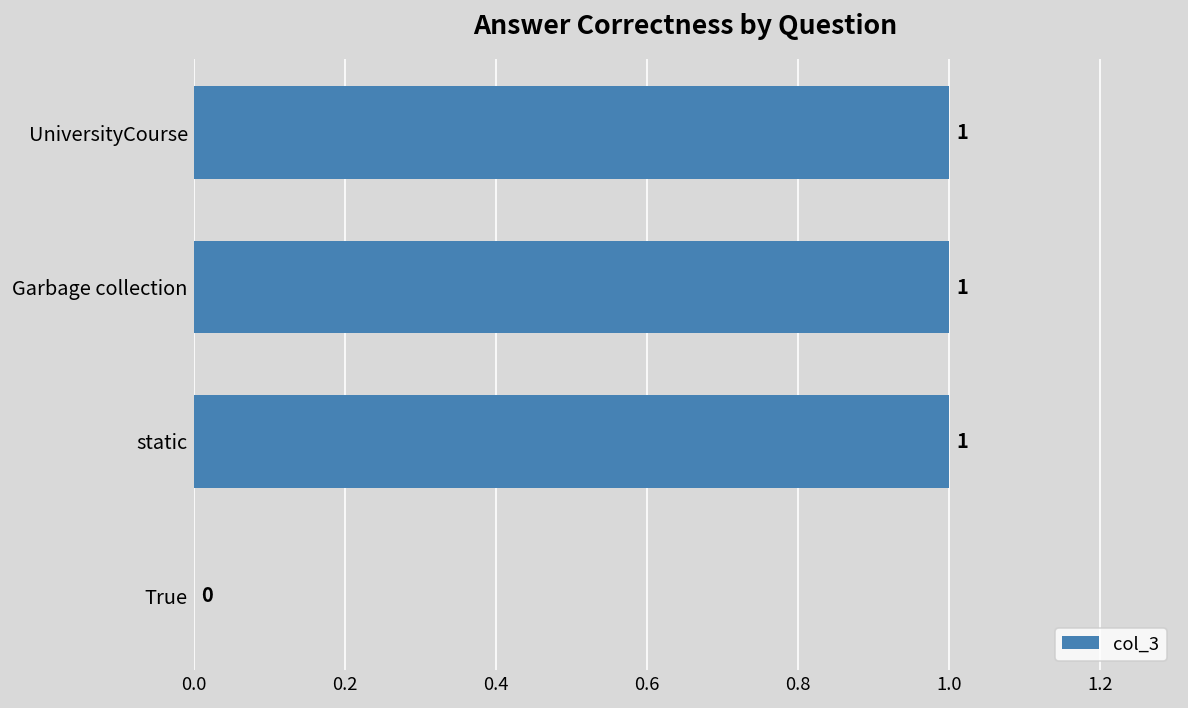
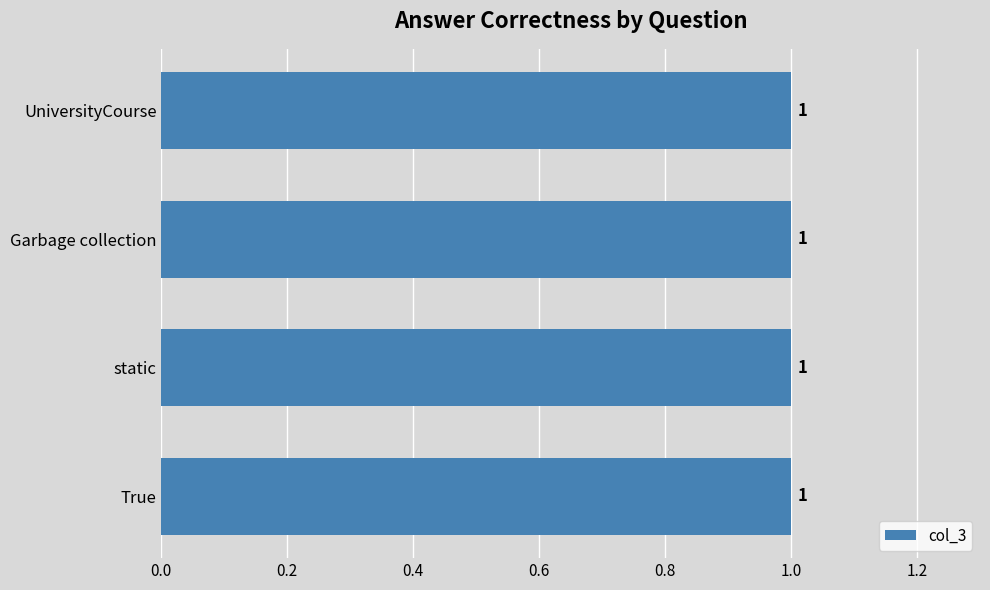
  {
    "UniversityCourse": 1,
    "Garbage collection": 1,
    "static": 1,
-   "True": 0
+   "True": 1
  }
